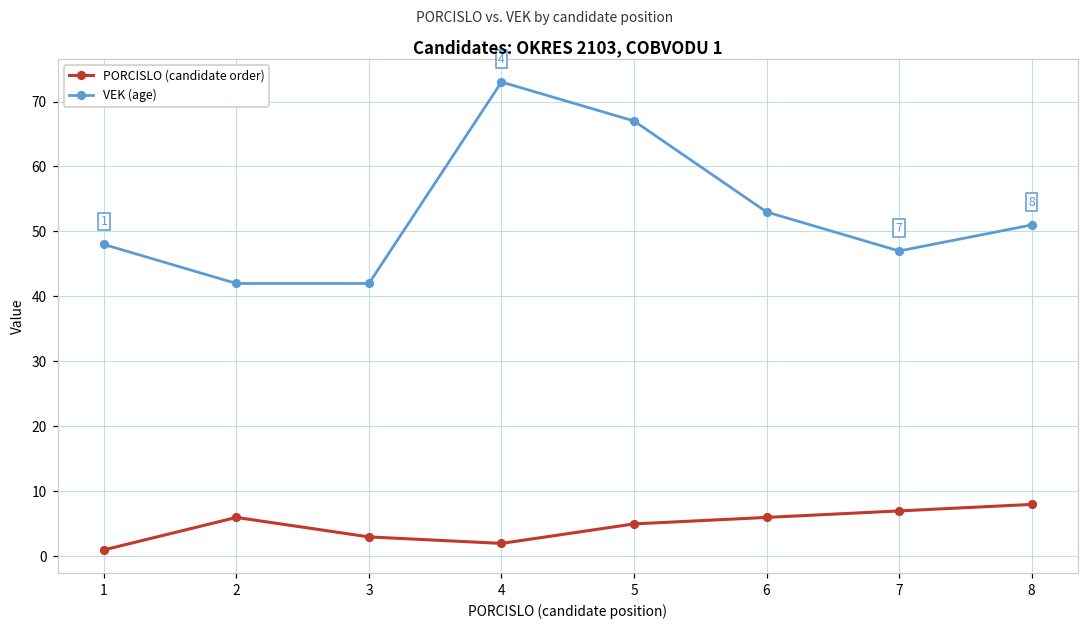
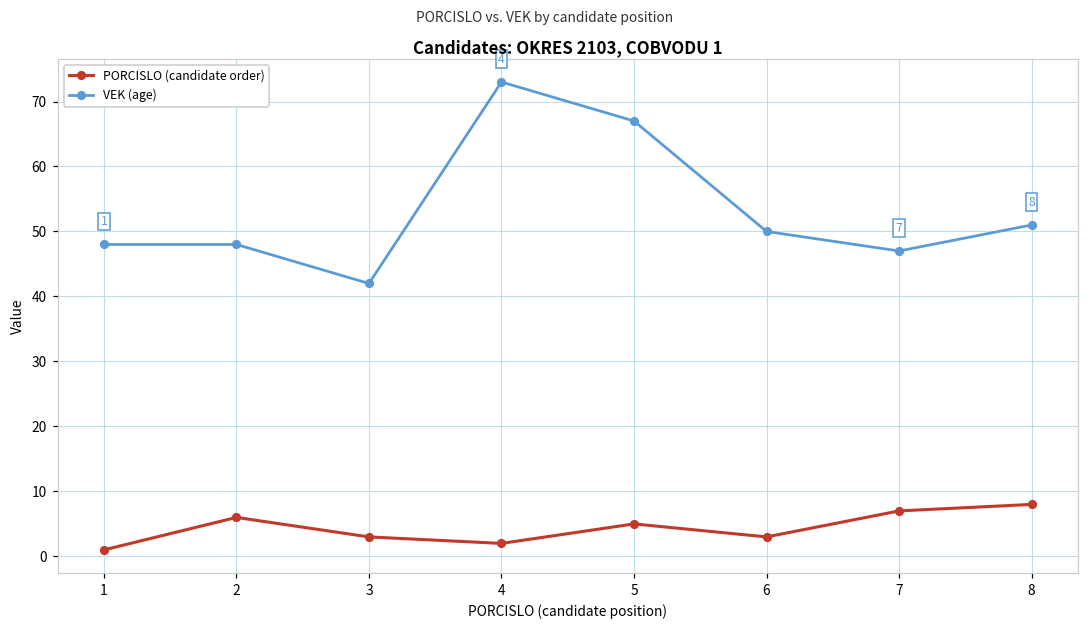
  {
    "PORCISLO (candidate order)": {
      "1": 1,
      "2": 6,
      "3": 3,
      "4": 2,
      "5": 5,
-     "6": 6,
+     "6": 3,
      "7": 7,
      "8": 8
    },
    "VEK (age)": {
-     "2": 42,
+     "2": 48,
      "3": 42,
      "5": 67,
-     "6": 53
+     "6": 50
    }
  }
